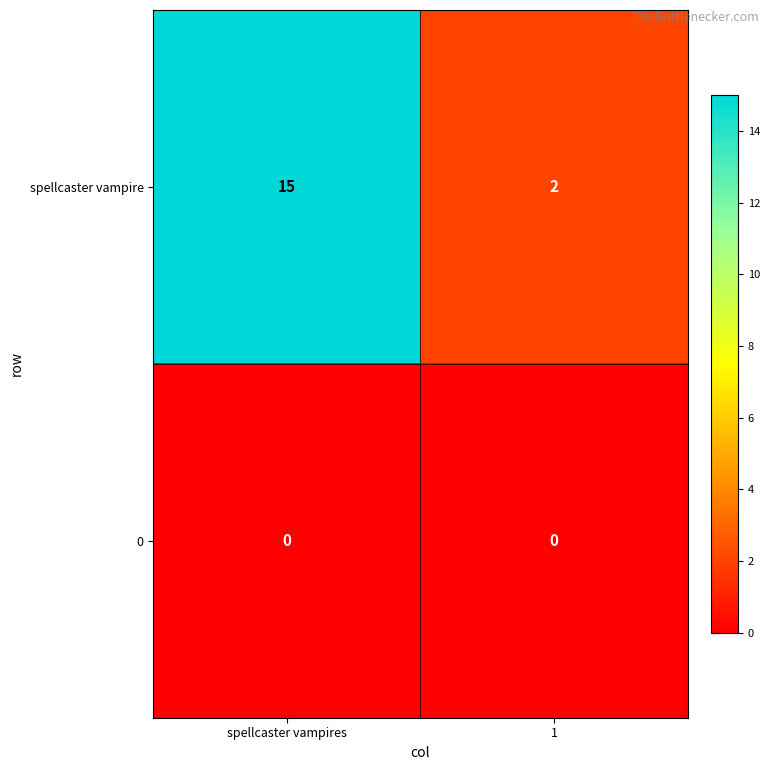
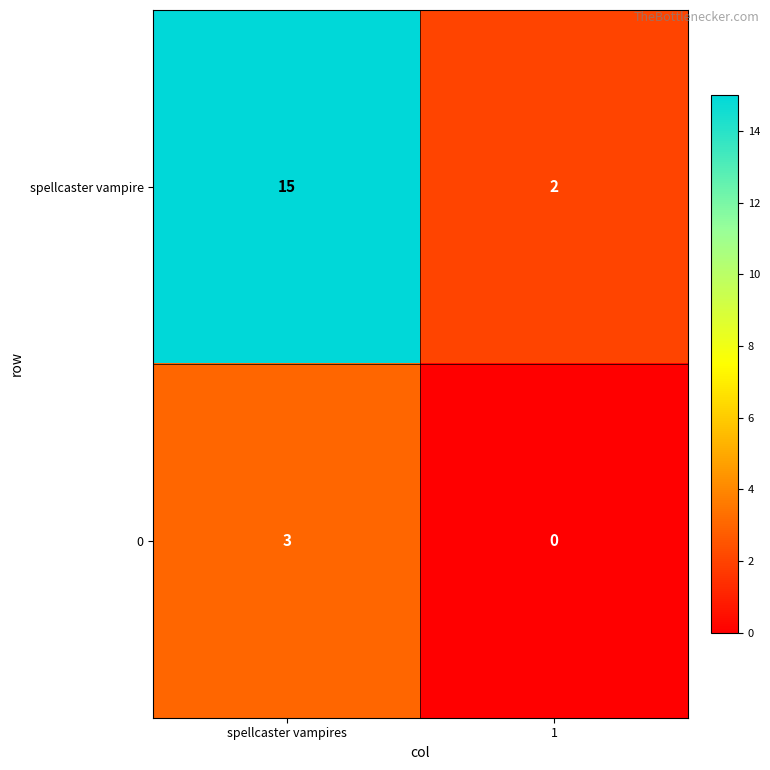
  {
    "spellcaster vampire": {
      "spellcaster vampires": 15,
      "1": 2
    },
    "0": {
-     "spellcaster vampires": 0,
+     "spellcaster vampires": 3,
      "1": 0
    }
  }
